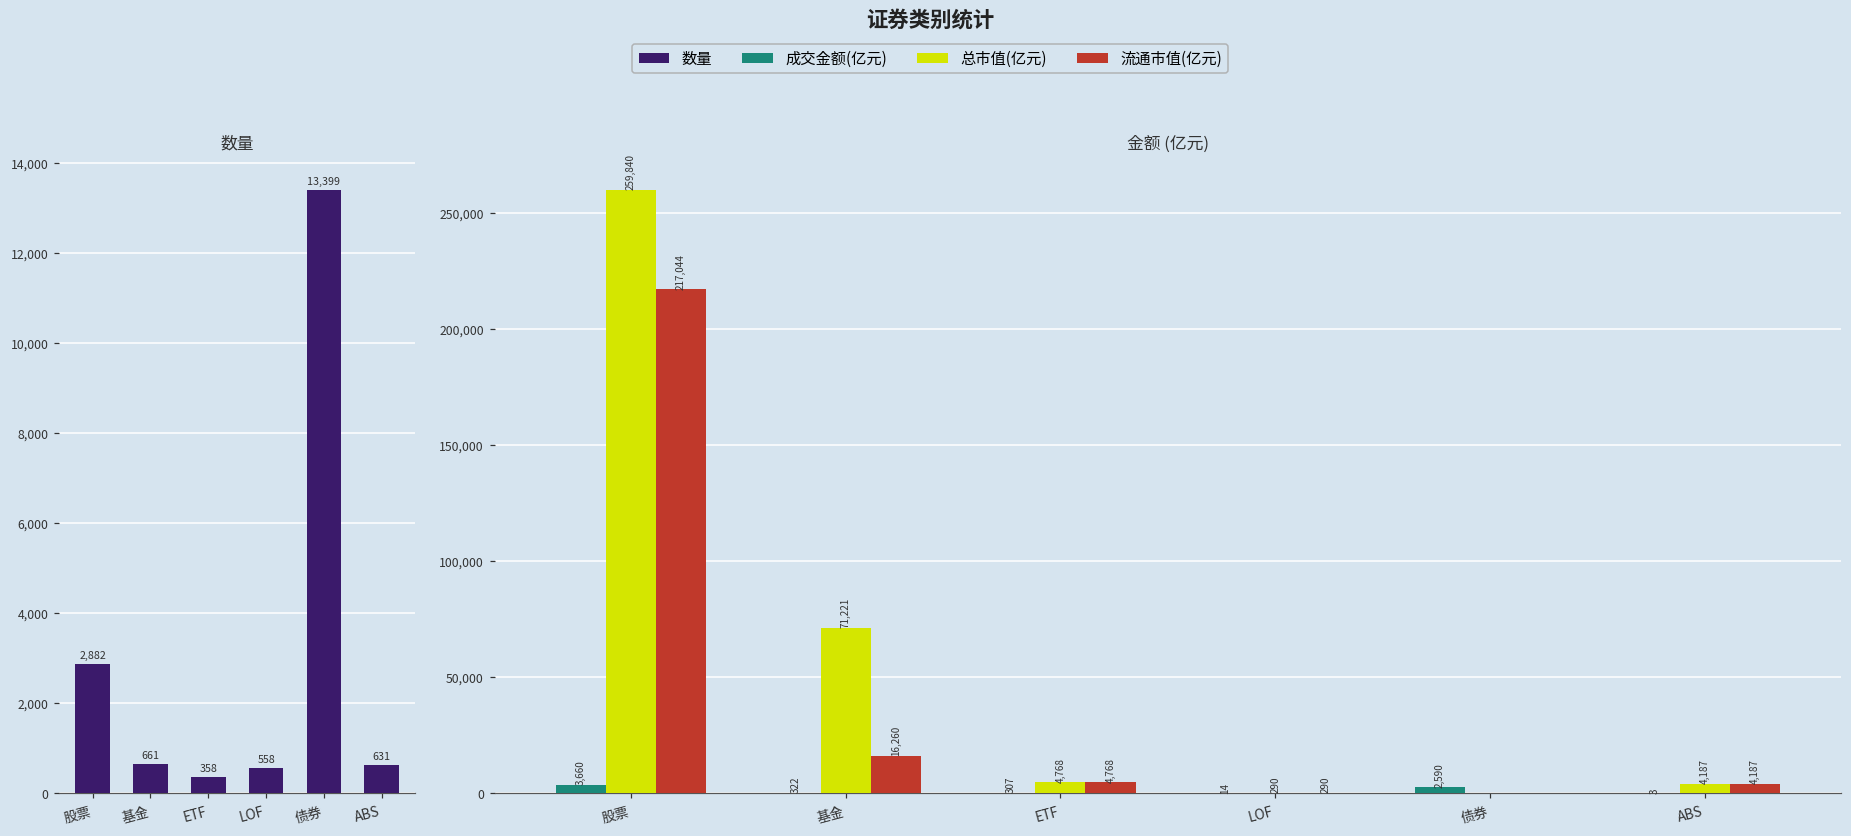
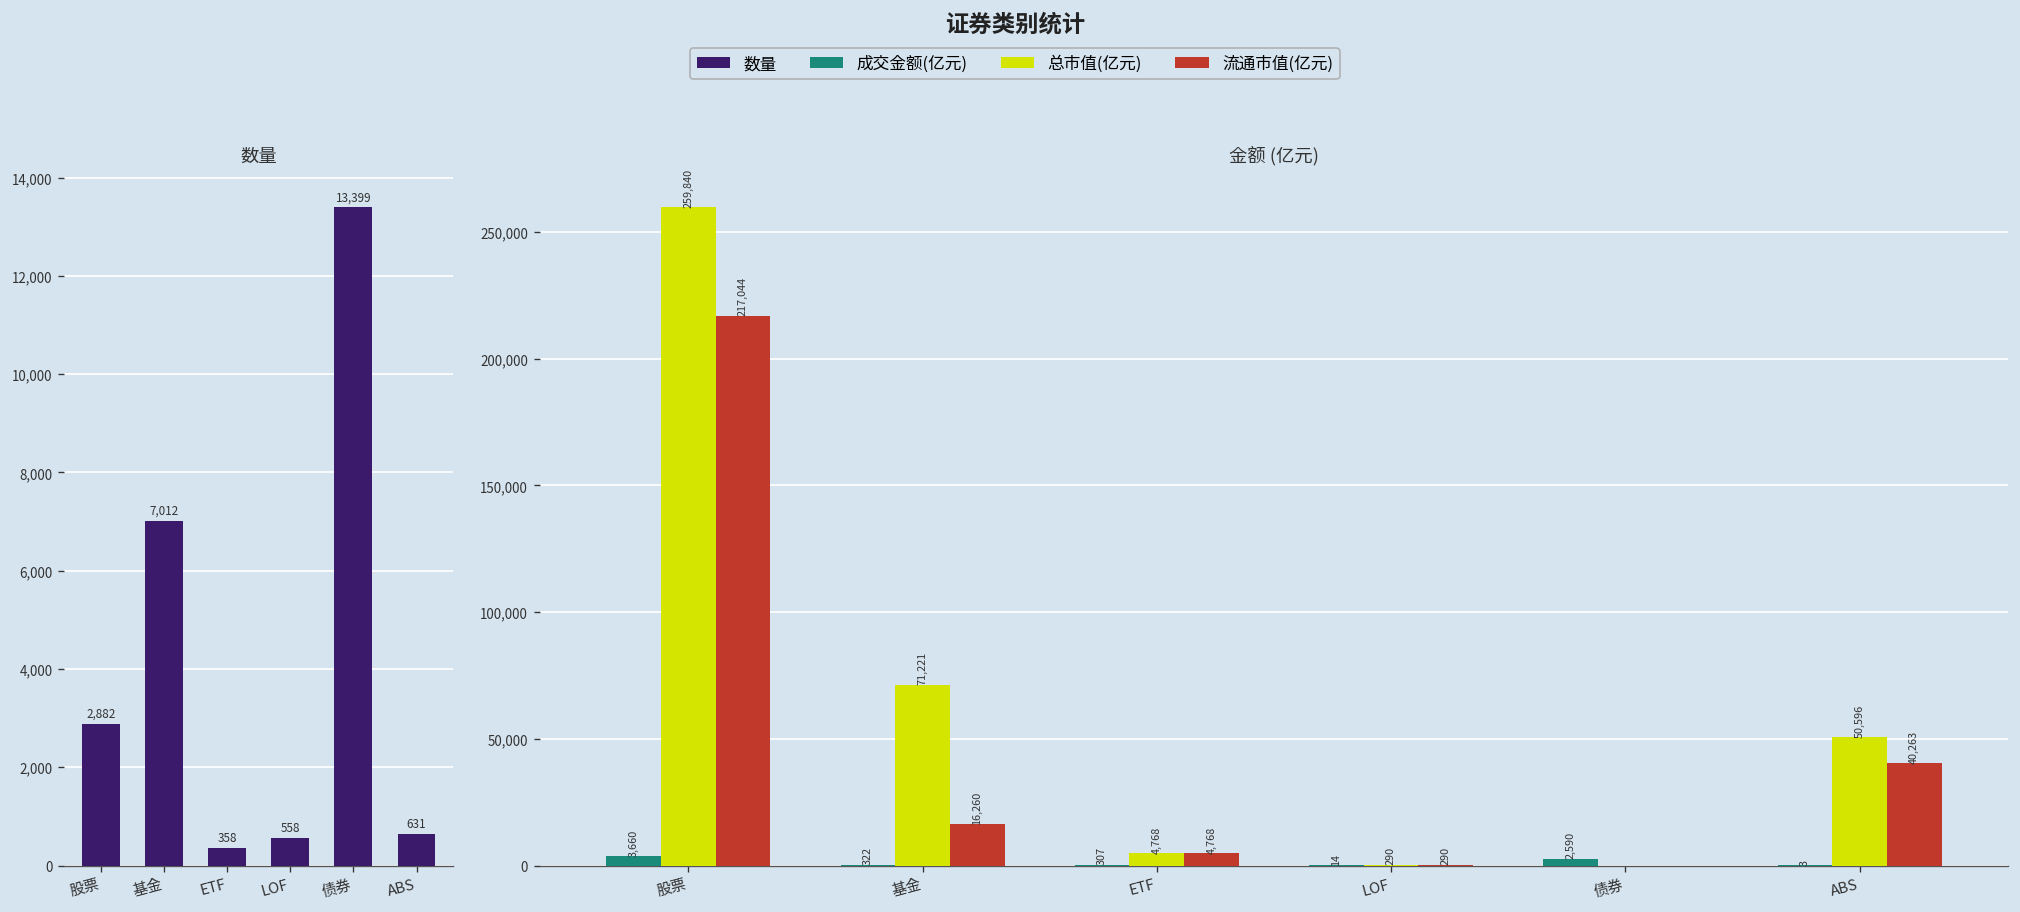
  {
    "数量": {
      "股票": "2,882",
-     "基金": "661",
+     "基金": "7,012",
      "ETF": "358",
      "LOF": "558",
      "债券": "13,399",
      "ABS": "631"
    },
    "金额 (亿元)": {
      "成交金额(亿元)": {
        "股票": "3,660",
        "基金": "322",
        "ETF": "307",
        "LOF": "14",
        "债券": "2,590",
        "ABS": "3"
      },
      "总市值(亿元)": {
        "股票": "259,840",
        "基金": "71,221",
        "ETF": "4,768",
        "LOF": "290",
-       "ABS": "4,187"
+       "ABS": "50,596"
      },
      "流通市值(亿元)": {
        "股票": "217,044",
        "基金": "16,260",
        "ETF": "4,768",
        "LOF": "290",
-       "ABS": "4,187"
+       "ABS": "40,263"
      }
    }
  }
